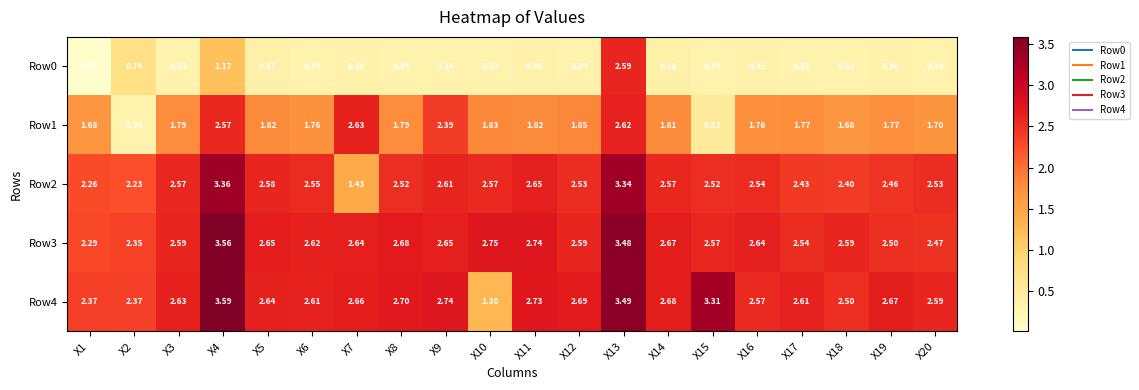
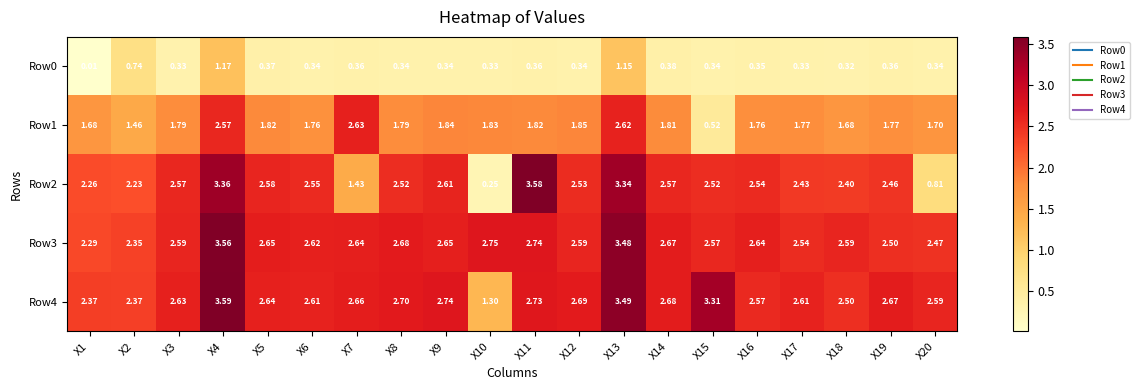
  {
    "Row0": {
      "X1": 0.01,
      "X2": 0.74,
      "X3": 0.33,
      "X4": 1.17,
      "X5": 0.37,
      "X6": 0.34,
      "X7": 0.36,
      "X8": 0.34,
      "X9": 0.34,
      "X10": 0.33,
      "X11": 0.36,
      "X12": 0.34,
-     "X13": 2.59,
+     "X13": 1.15,
      "X14": 0.38,
      "X15": 0.34,
      "X16": 0.35,
      "X17": 0.33,
      "X18": 0.32,
      "X19": 0.36,
      "X20": 0.34
    },
    "Row1": {
      "X1": 1.68,
-     "X2": 0.34,
+     "X2": 1.46,
      "X3": 1.79,
      "X4": 2.57,
      "X5": 1.82,
      "X6": 1.76,
      "X7": 2.63,
      "X8": 1.79,
-     "X9": 2.39,
+     "X9": 1.84,
      "X10": 1.83,
      "X11": 1.82,
      "X12": 1.85,
      "X13": 2.62,
      "X14": 1.81,
      "X15": 0.52,
      "X16": 1.76,
      "X17": 1.77,
      "X18": 1.68,
      "X19": 1.77,
      "X20": 1.70
    },
    "Row2": {
      "X1": 2.26,
      "X2": 2.23,
      "X3": 2.57,
      "X4": 3.36,
      "X5": 2.58,
      "X6": 2.55,
      "X7": 1.43,
      "X8": 2.52,
      "X9": 2.61,
-     "X10": 2.57,
-     "X11": 2.65,
+     "X10": 0.25,
+     "X11": 3.58,
      "X12": 2.53,
      "X13": 3.34,
      "X14": 2.57,
      "X15": 2.52,
      "X16": 2.54,
      "X17": 2.43,
      "X18": 2.40,
      "X19": 2.46,
-     "X20": 2.53
+     "X20": 0.81
    },
    "Row3": {
      "X1": 2.29,
      "X2": 2.35,
      "X3": 2.59,
      "X4": 3.56,
      "X5": 2.65,
      "X6": 2.62,
      "X7": 2.64,
      "X8": 2.68,
      "X9": 2.65,
      "X10": 2.75,
      "X11": 2.74,
      "X12": 2.59,
      "X13": 3.48,
      "X14": 2.67,
      "X15": 2.57,
      "X16": 2.64,
      "X17": 2.54,
      "X18": 2.59,
      "X19": 2.50,
      "X20": 2.47
    },
    "Row4": {
      "X1": 2.37,
      "X2": 2.37,
      "X3": 2.63,
      "X4": 3.59,
      "X5": 2.64,
      "X6": 2.61,
      "X7": 2.66,
      "X8": 2.70,
      "X9": 2.74,
      "X10": 1.30,
      "X11": 2.73,
      "X12": 2.69,
      "X13": 3.49,
      "X14": 2.68,
      "X15": 3.31,
      "X16": 2.57,
      "X17": 2.61,
      "X18": 2.50,
      "X19": 2.67,
      "X20": 2.59
    }
  }
